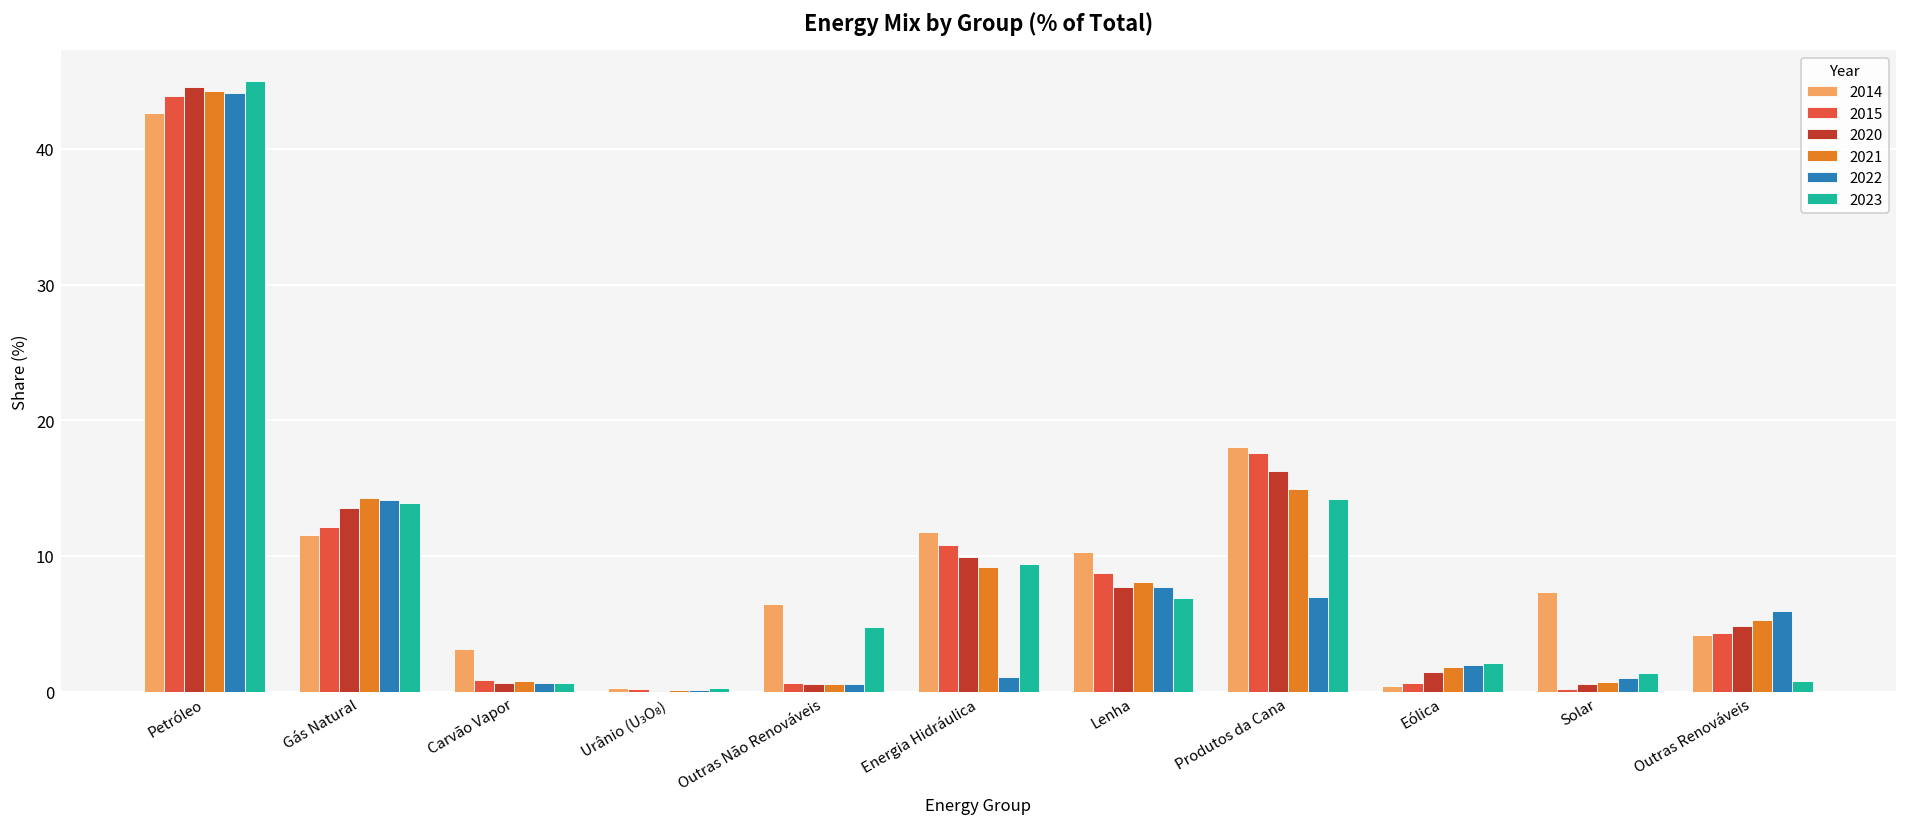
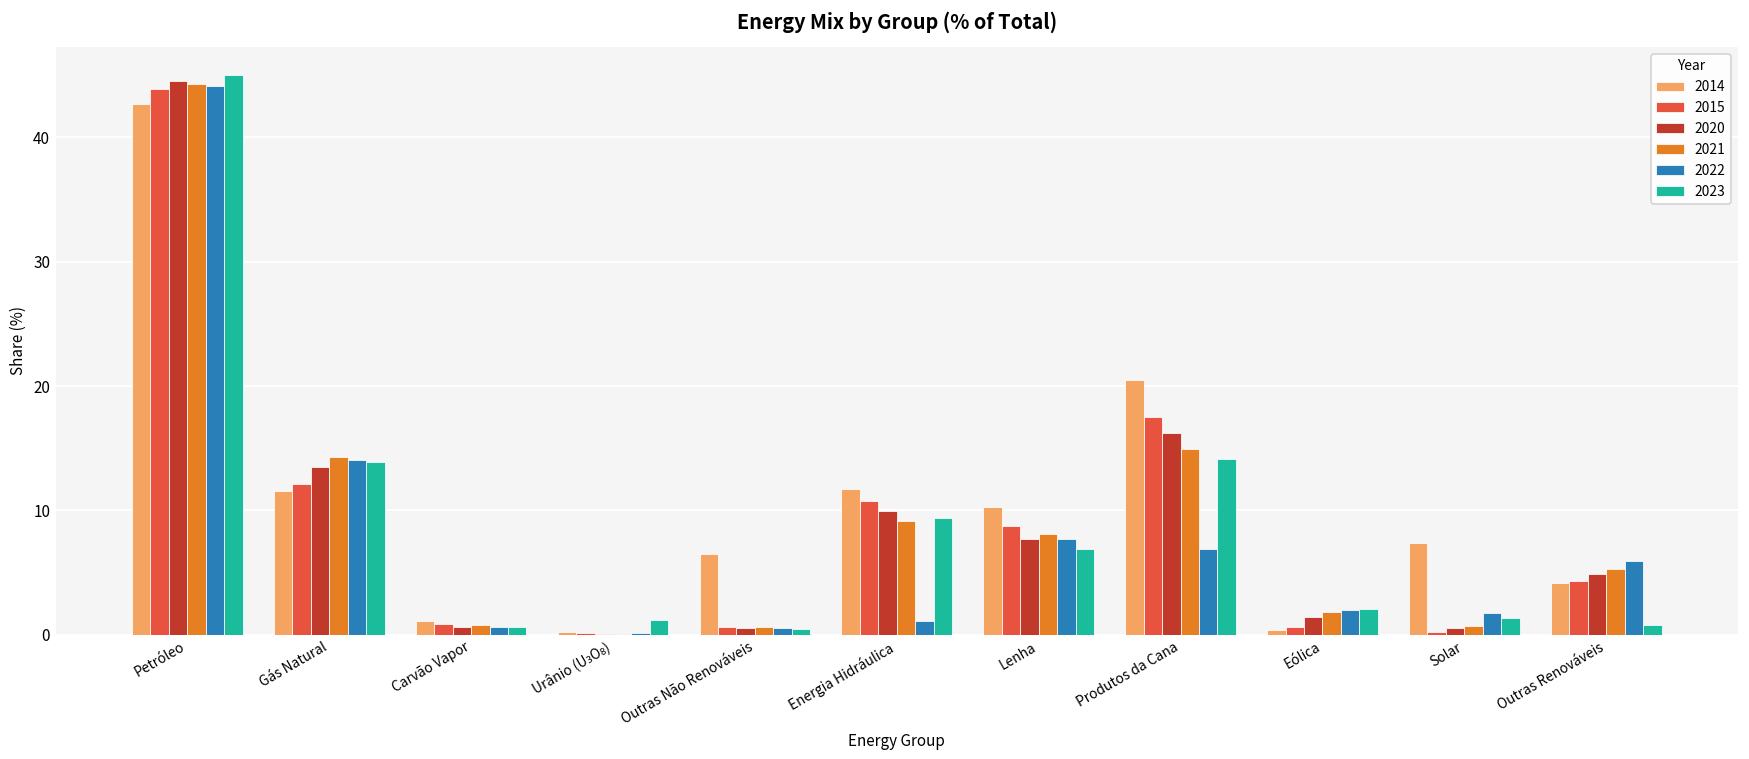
  {
    "2014": {
      "Petróleo": 42.7,
      "Gás Natural": 11.6,
-     "Carvão Vapor": 3.1,
+     "Carvão Vapor": 1.1,
      "Urânio (U₃O₈)": 0.2,
      "Outras Não Renováveis": 6.5,
      "Energia Hidráulica": 11.7,
      "Lenha": 10.3,
-     "Produtos da Cana": 18.0,
+     "Produtos da Cana": 20.5,
      "Eólica": 0.4,
      "Solar": 7.4,
      "Outras Renováveis": 4.2
    },
    "2022": {
      "Petróleo": 44.1,
      "Gás Natural": 14.1,
      "Carvão Vapor": 0.7,
      "Outras Não Renováveis": 0.5,
      "Energia Hidráulica": 1.1,
      "Lenha": 7.7,
      "Produtos da Cana": 6.9,
      "Eólica": 2.0,
-     "Solar": 1.0,
+     "Solar": 1.7,
      "Outras Renováveis": 6.0
    },
    "2023": {
      "Petróleo": 45.0,
      "Gás Natural": 13.9,
      "Carvão Vapor": 0.6,
-     "Urânio (U₃O₈)": 0.3,
-     "Outras Não Renováveis": 4.8,
+     "Urânio (U₃O₈)": 1.2,
+     "Outras Não Renováveis": 0.5,
      "Energia Hidráulica": 9.4,
      "Lenha": 6.9,
      "Produtos da Cana": 14.2,
      "Eólica": 2.1,
      "Solar": 1.4,
      "Outras Renováveis": 0.8
    }
  }
